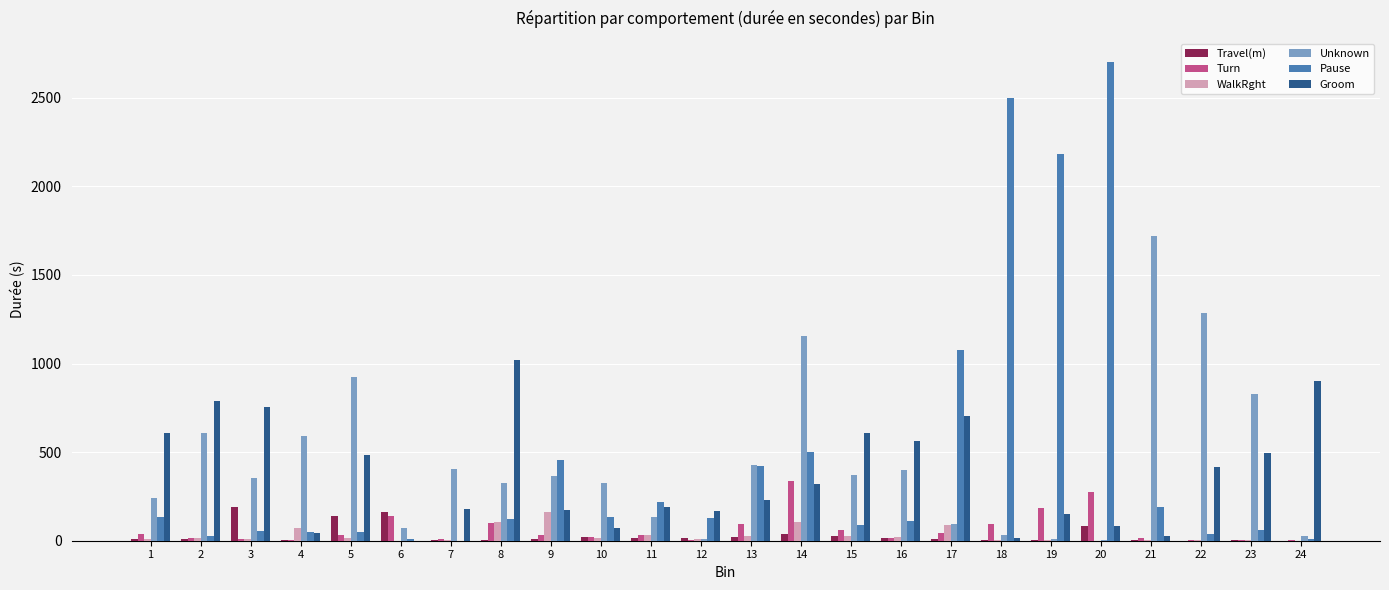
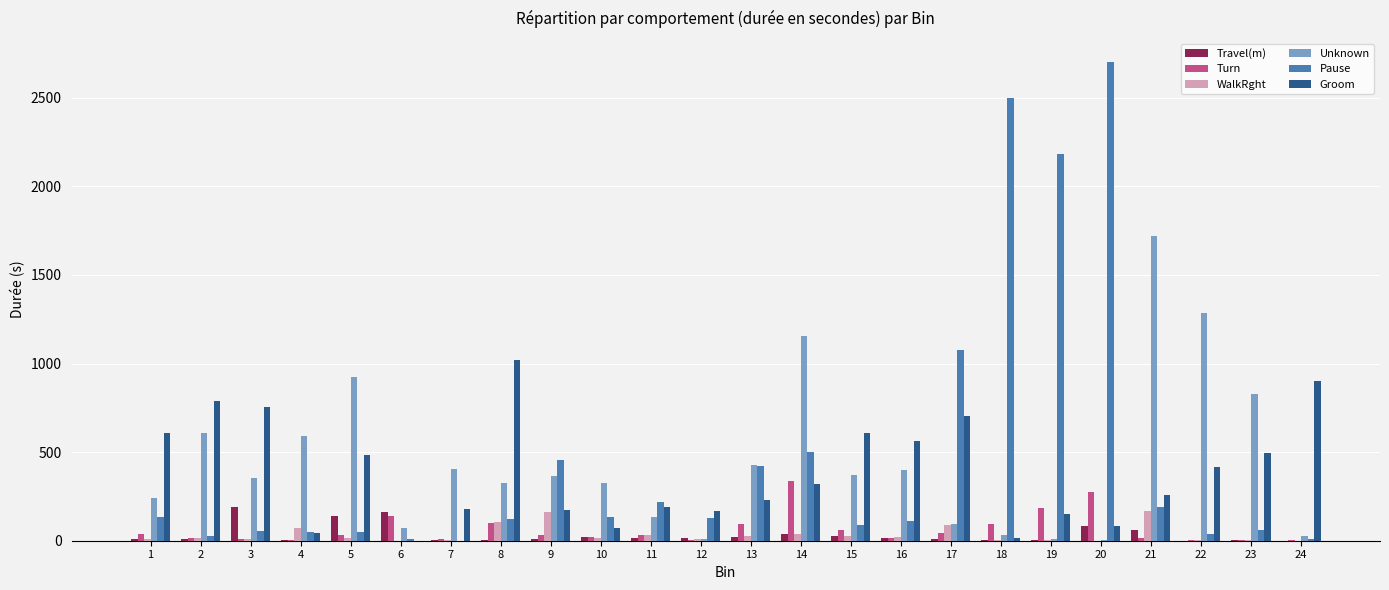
  {
    "Travel(m)": {
      "3": 190,
      "5": 140,
      "6": 160,
      "10": 20,
      "11": 20,
      "13": 20,
      "14": 40,
      "15": 30,
      "16": 20,
      "20": 80,
-     "21": 0
+     "21": 60
    },
    "Turn": {
      "1": 40,
      "2": 20,
      "5": 30,
      "6": 140,
      "8": 100,
      "9": 30,
      "10": 20,
      "11": 30,
      "13": 90,
      "14": 330,
      "15": 60,
      "16": 10,
      "17": 40,
      "18": 100,
      "19": 180,
      "20": 280
    },
    "WalkRght": {
      "4": 70,
      "6": 0,
      "8": 100,
      "9": 160,
      "10": 20,
      "11": 30,
      "13": 20,
-     "14": 110,
+     "14": 40,
      "15": 20,
      "16": 20,
      "17": 90,
-     "21": 0
+     "21": 170
    },
    "Groom": {
      "1": 610,
      "2": 790,
      "3": 760,
      "4": 40,
      "5": 480,
      "6": 0,
      "7": 180,
      "8": 1020,
      "9": 170,
      "10": 70,
      "11": 190,
      "12": 170,
      "13": 230,
      "14": 320,
      "15": 610,
      "16": 560,
      "17": 710,
      "19": 150,
      "20": 80,
-     "21": 30,
+     "21": 260,
      "22": 420,
      "23": 490,
      "24": 900
    }
  }
